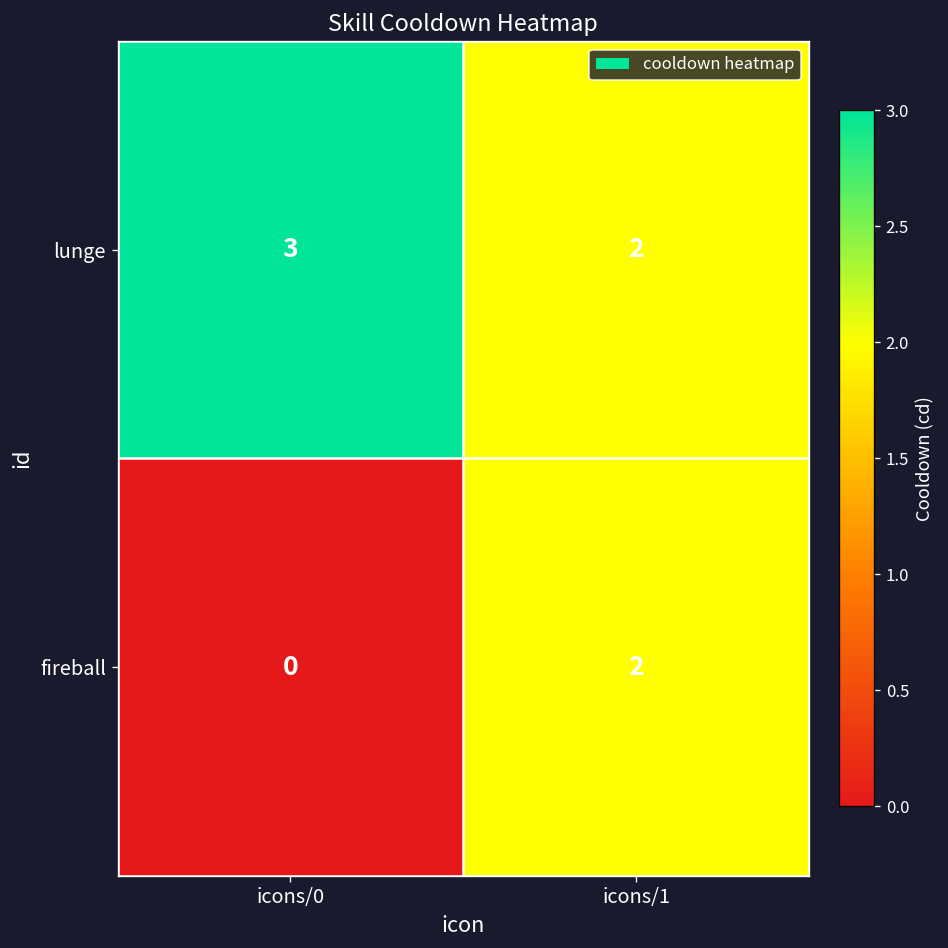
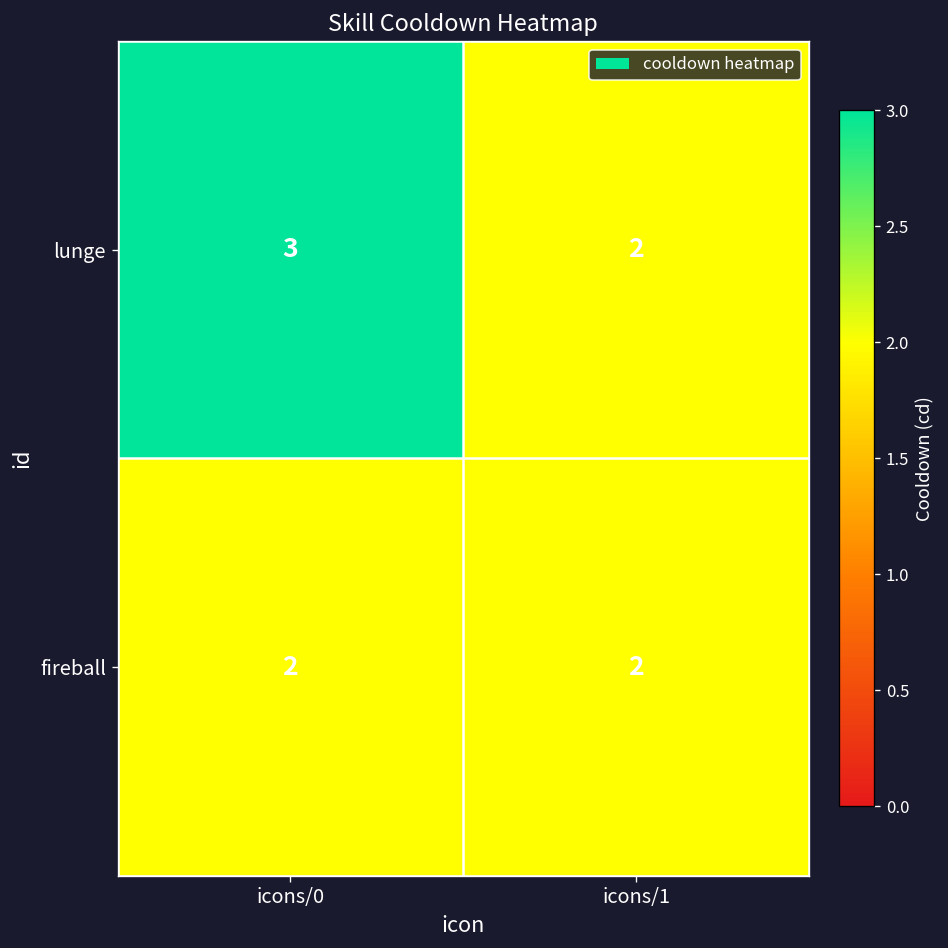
  {
    "lunge": {
      "icons/0": 3,
      "icons/1": 2
    },
    "fireball": {
-     "icons/0": 0,
+     "icons/0": 2,
      "icons/1": 2
    }
  }
